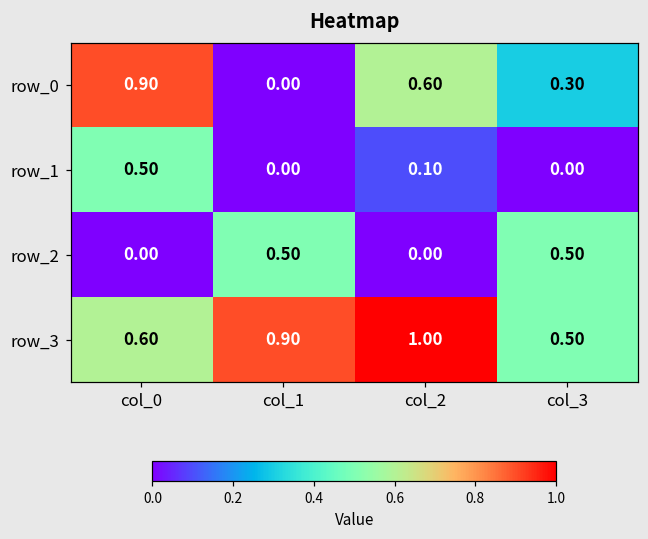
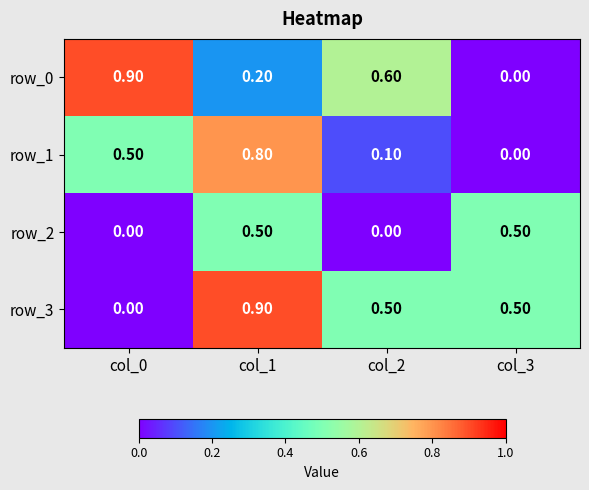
  {
    "row_0": {
      "col_0": 0.90,
-     "col_1": 0.00,
+     "col_1": 0.20,
      "col_2": 0.60,
-     "col_3": 0.30
+     "col_3": 0.00
    },
    "row_1": {
      "col_0": 0.50,
-     "col_1": 0.00,
+     "col_1": 0.80,
      "col_2": 0.10,
      "col_3": 0.00
    },
    "row_2": {
      "col_0": 0.00,
      "col_1": 0.50,
      "col_2": 0.00,
      "col_3": 0.50
    },
    "row_3": {
-     "col_0": 0.60,
+     "col_0": 0.00,
      "col_1": 0.90,
-     "col_2": 1.00,
+     "col_2": 0.50,
      "col_3": 0.50
    }
  }
